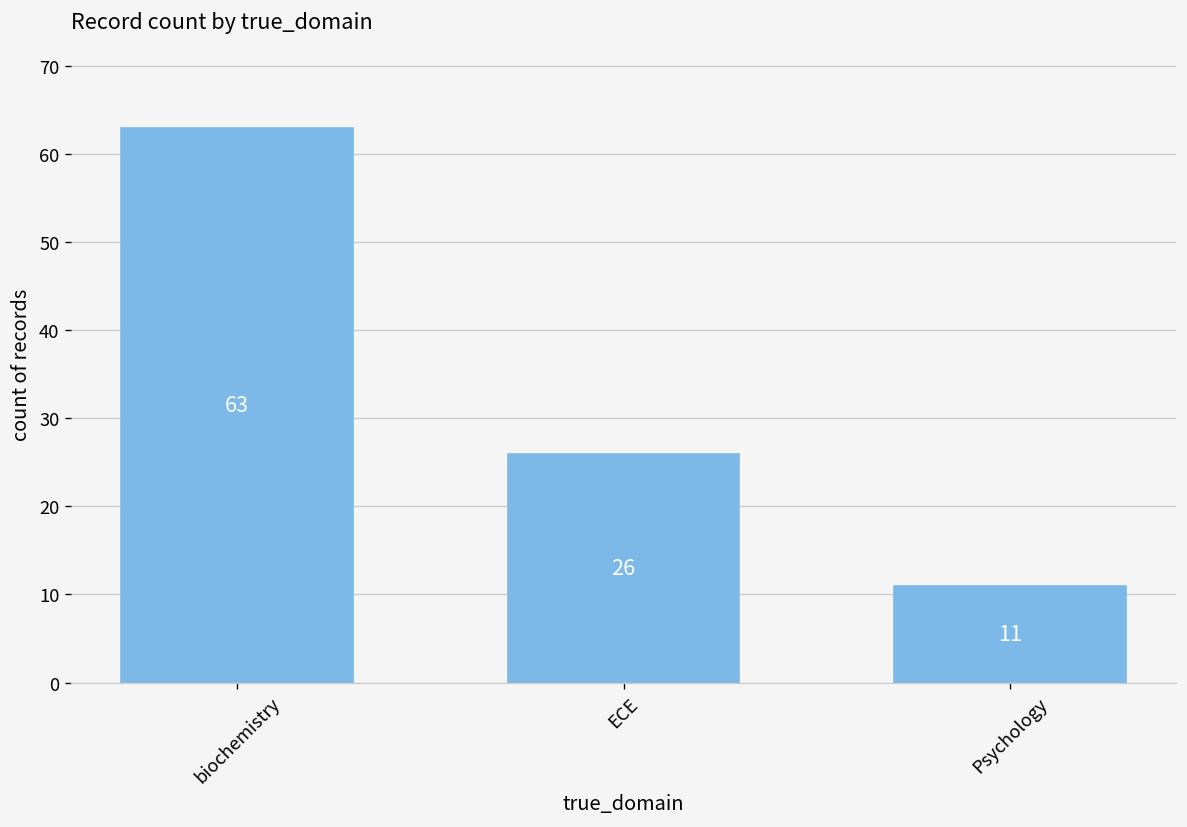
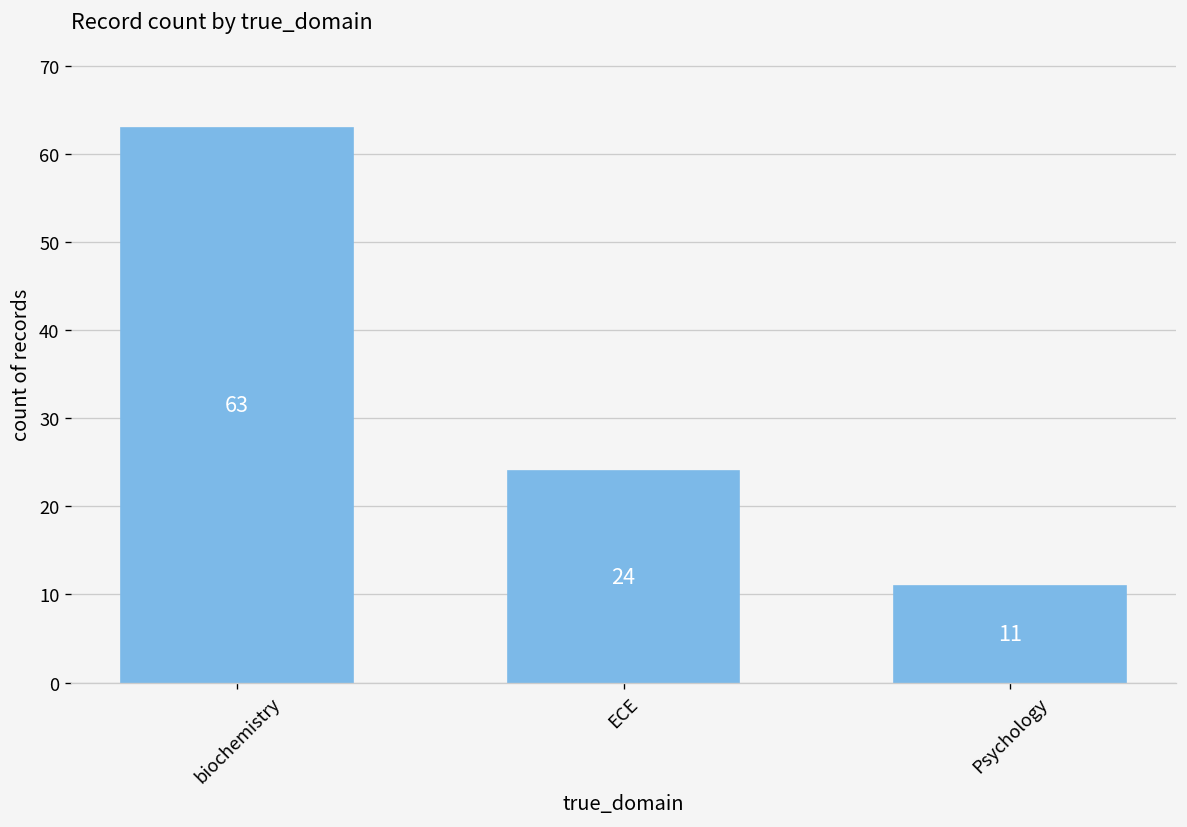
  {
    "biochemistry": 63,
-   "ECE": 26,
+   "ECE": 24,
    "Psychology": 11
  }
